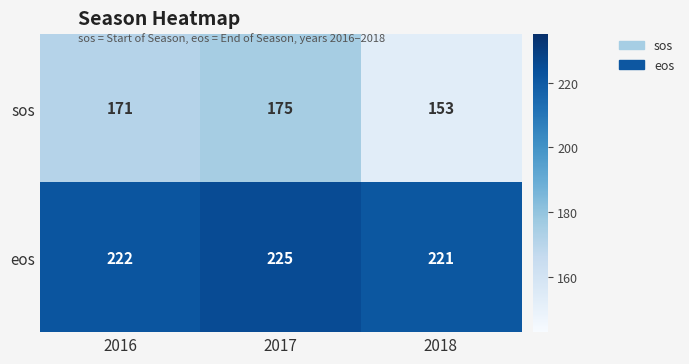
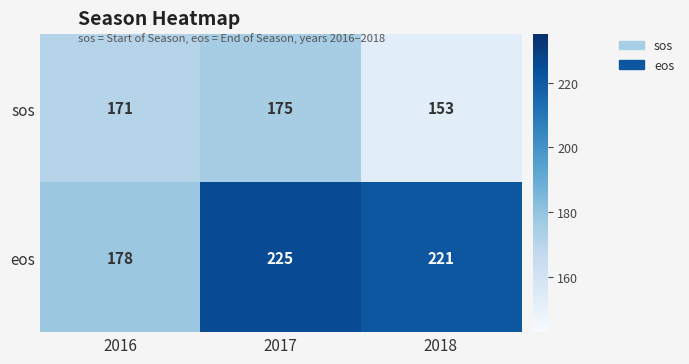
  {
    "sos": {
      "2016": 171,
      "2017": 175,
      "2018": 153
    },
    "eos": {
-     "2016": 222,
+     "2016": 178,
      "2017": 225,
      "2018": 221
    }
  }
